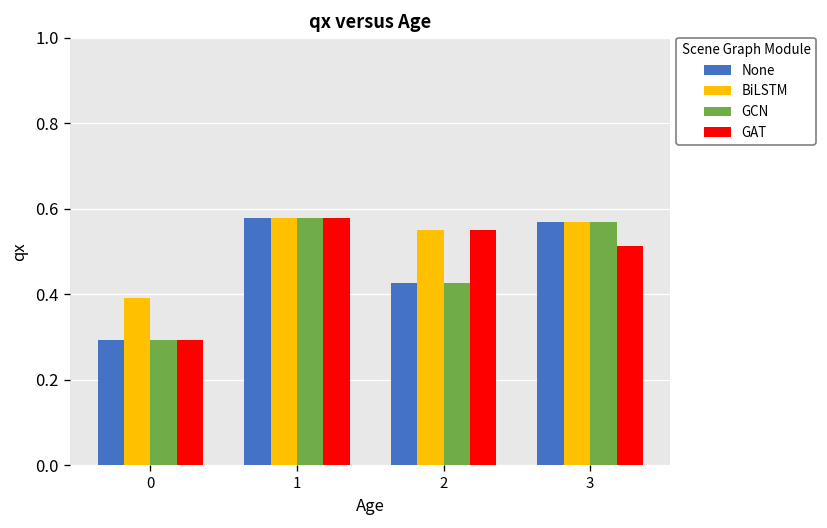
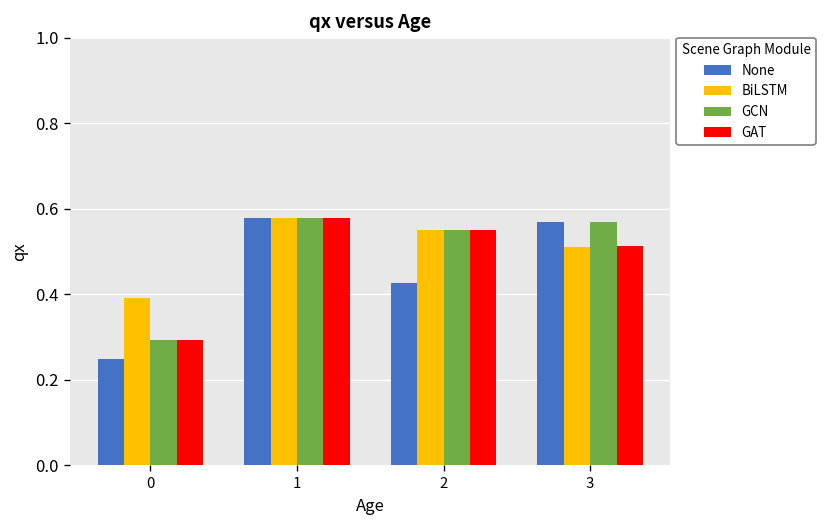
  {
    "None": {
-     "0": 0.29,
+     "0": 0.25,
      "1": 0.58,
      "2": 0.43,
      "3": 0.57
    },
    "BiLSTM": {
      "0": 0.39,
      "1": 0.58,
      "2": 0.55,
-     "3": 0.57
+     "3": 0.51
    },
    "GCN": {
      "0": 0.29,
      "1": 0.58,
-     "2": 0.43,
+     "2": 0.55,
      "3": 0.57
    },
    "GAT": {
      "0": 0.29,
      "1": 0.58,
      "2": 0.55,
      "3": 0.51
    }
  }
